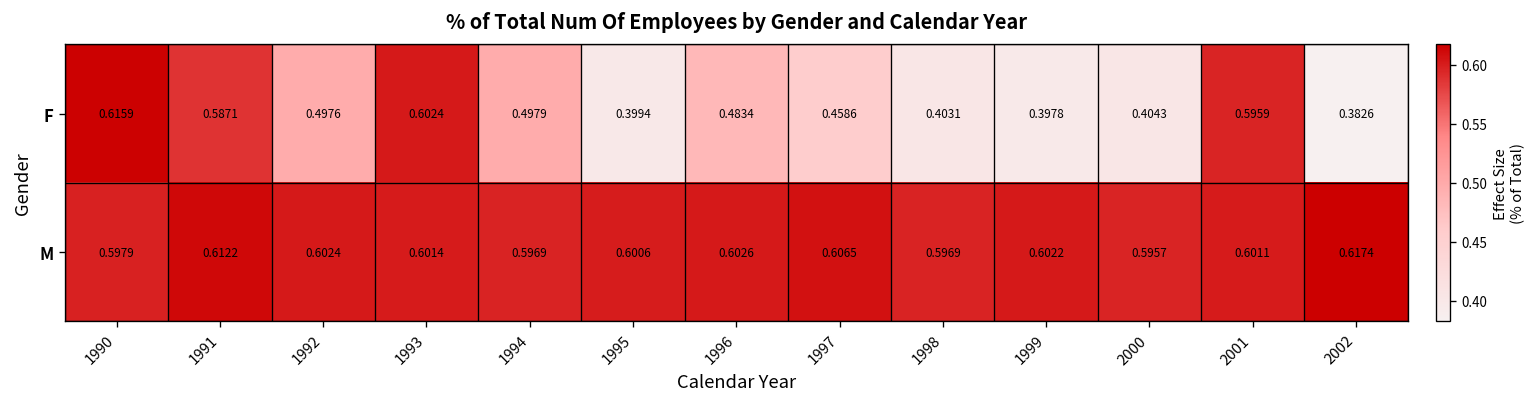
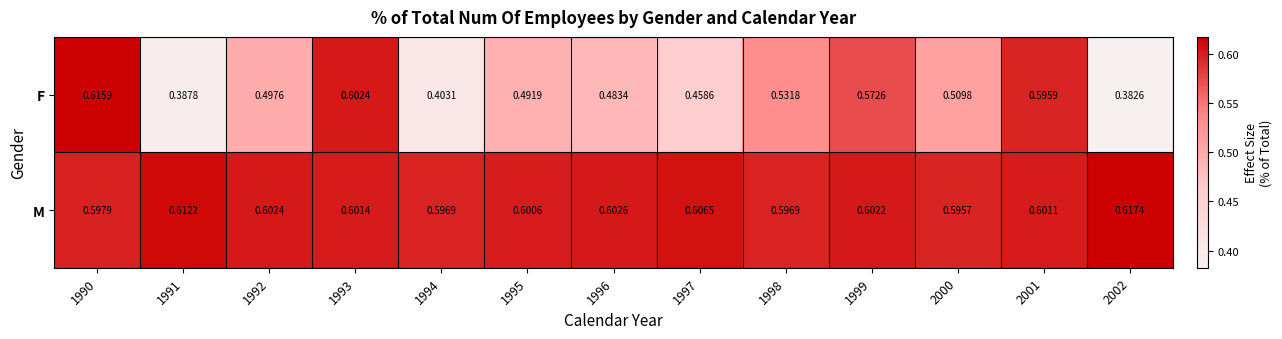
  {
    "F": {
      "1990": 0.6159,
-     "1991": 0.5871,
+     "1991": 0.3878,
      "1992": 0.4976,
      "1993": 0.6024,
-     "1994": 0.4979,
-     "1995": 0.3994,
+     "1994": 0.4031,
+     "1995": 0.4919,
      "1996": 0.4834,
      "1997": 0.4586,
-     "1998": 0.4031,
-     "1999": 0.3978,
-     "2000": 0.4043,
+     "1998": 0.5318,
+     "1999": 0.5726,
+     "2000": 0.5098,
      "2001": 0.5959,
      "2002": 0.3826
    },
    "M": {
      "1990": 0.5979,
      "1991": 0.6122,
      "1992": 0.6024,
      "1993": 0.6014,
      "1994": 0.5969,
      "1995": 0.6006,
      "1996": 0.6026,
      "1997": 0.6065,
      "1998": 0.5969,
      "1999": 0.6022,
      "2000": 0.5957,
      "2001": 0.6011,
      "2002": 0.6174
    }
  }
